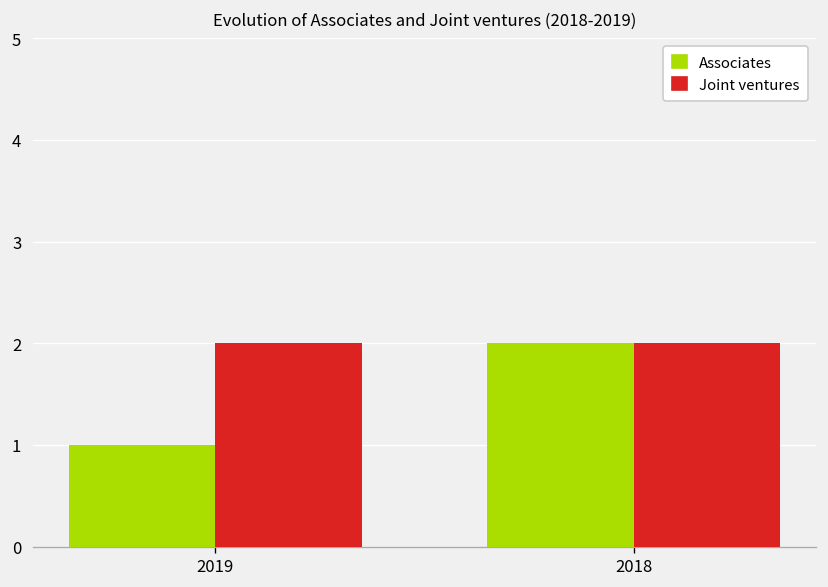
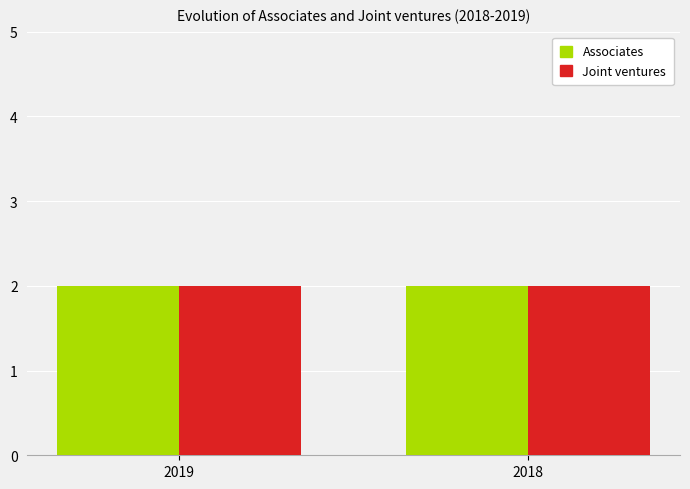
  {
    "Associates": {
-     "2019": 1,
+     "2019": 2,
      "2018": 2
    },
    "Joint ventures": {
      "2019": 2,
      "2018": 2
    }
  }
